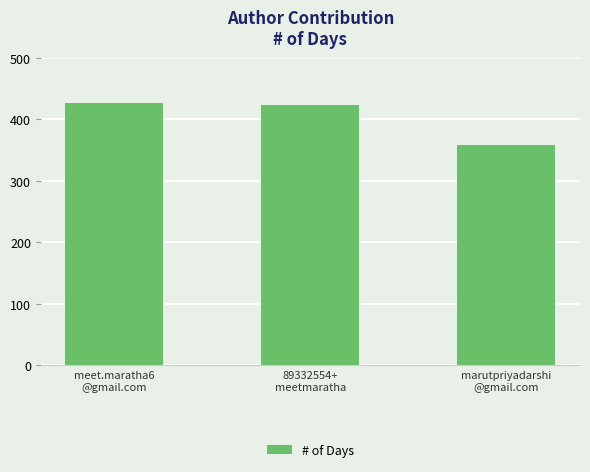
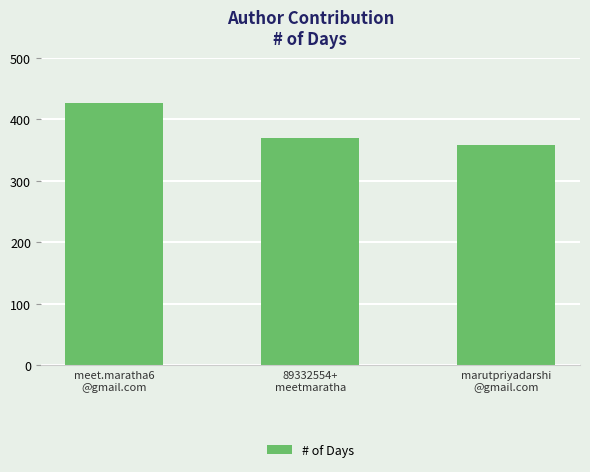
  {
    "meet.maratha6 @gmail.com": 430,
-   "89332554+ meetmaratha": 420,
+   "89332554+ meetmaratha": 370,
    "marutpriyadarshi @gmail.com": 360
  }
